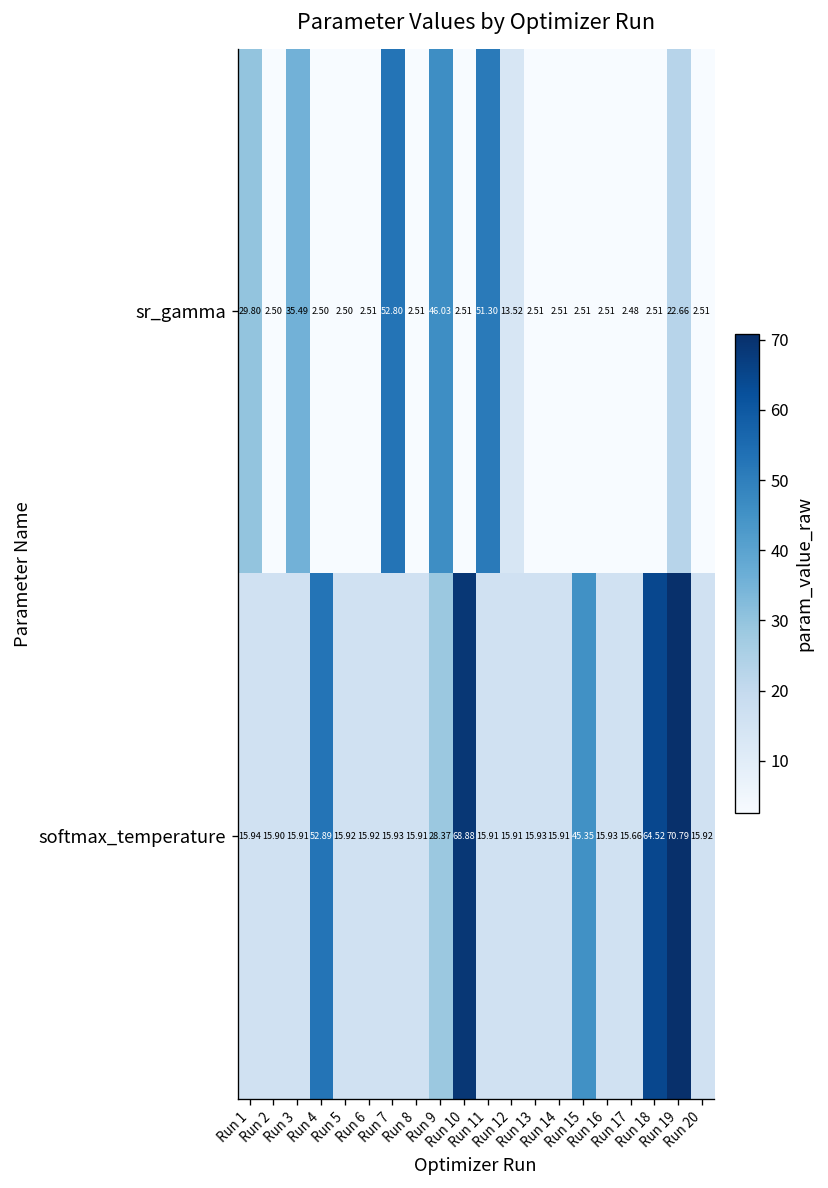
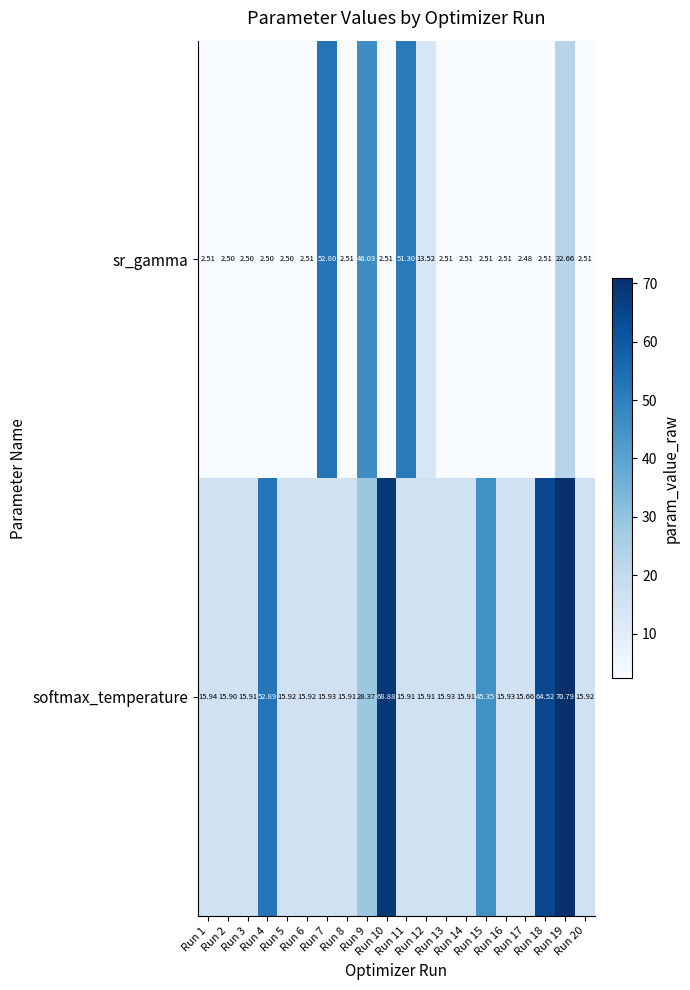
  {
    "sr_gamma": {
-     "Run 1": 29.80,
+     "Run 1": 2.51,
      "Run 2": 2.50,
-     "Run 3": 35.49,
+     "Run 3": 2.50,
      "Run 4": 2.50,
      "Run 5": 2.50,
      "Run 6": 2.51,
      "Run 7": 52.80,
      "Run 8": 2.51,
      "Run 9": 46.03,
      "Run 10": 2.51,
      "Run 11": 51.30,
      "Run 12": 13.52,
      "Run 13": 2.51,
      "Run 14": 2.51,
      "Run 15": 2.51,
      "Run 16": 2.51,
      "Run 17": 2.48,
      "Run 18": 2.51,
      "Run 19": 22.66,
      "Run 20": 2.51
    },
    "softmax_temperature": {
      "Run 1": 15.94,
      "Run 2": 15.90,
      "Run 3": 15.91,
      "Run 4": 52.89,
      "Run 5": 15.92,
      "Run 6": 15.92,
      "Run 7": 15.93,
      "Run 8": 15.91,
      "Run 9": 28.37,
      "Run 10": 68.88,
      "Run 11": 15.91,
      "Run 12": 15.91,
      "Run 13": 15.93,
      "Run 14": 15.91,
      "Run 15": 45.35,
      "Run 16": 15.93,
      "Run 17": 15.66,
      "Run 18": 64.52,
      "Run 19": 70.79,
      "Run 20": 15.92
    }
  }
